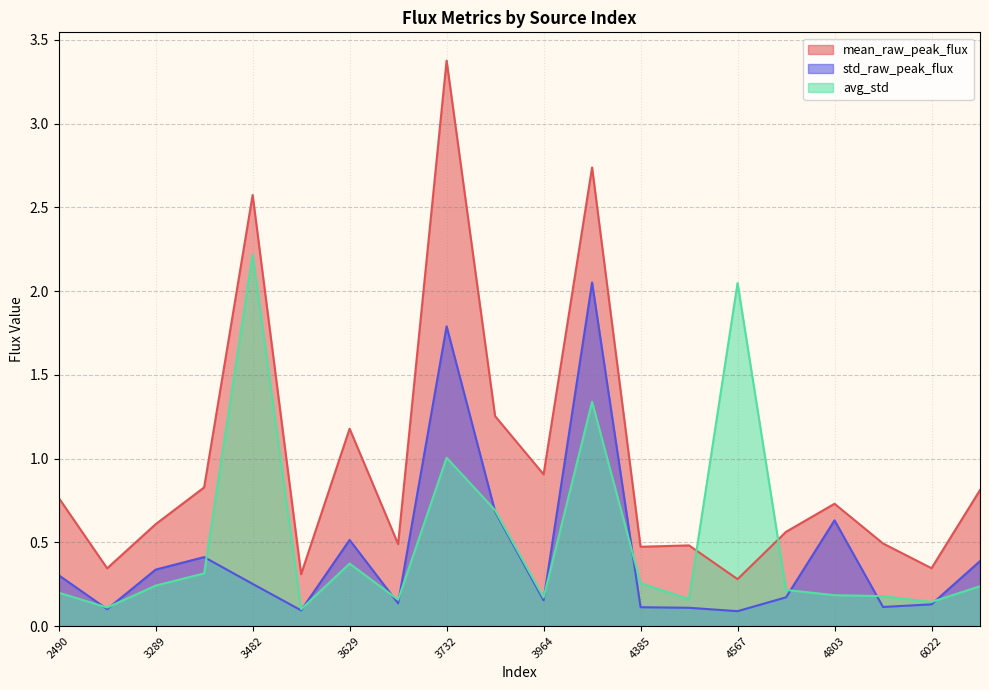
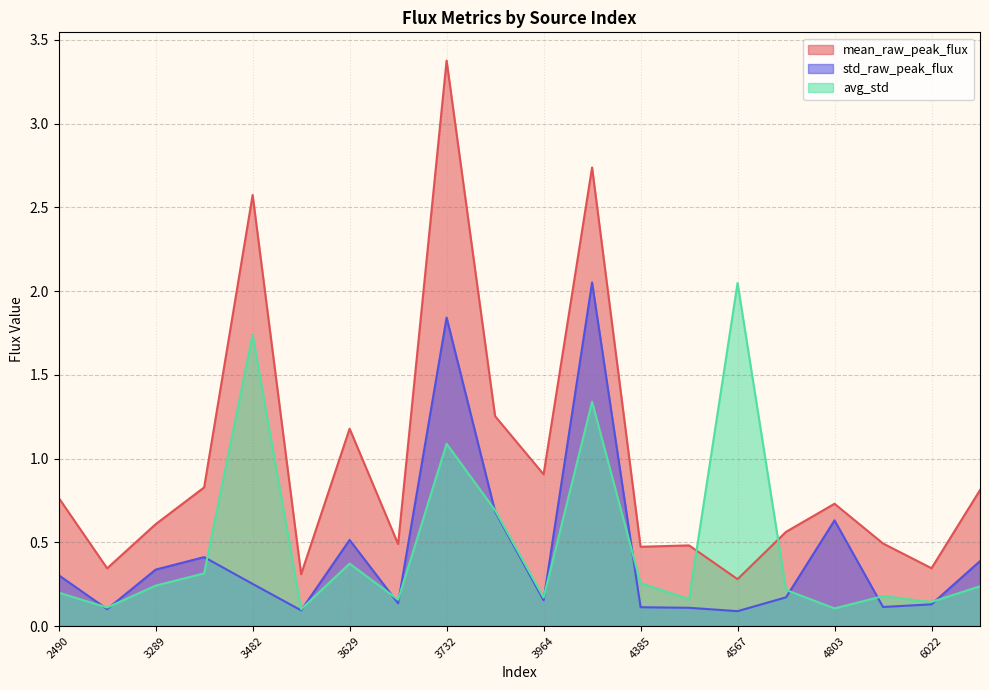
  {
    "mean_raw_peak_flux": {
      "2490": 0.77,
      "3289": 0.61,
      "3482": 2.57,
      "3629": 1.18,
      "3732": 3.38,
      "3964": 0.91,
      "4385": 0.47,
      "4567": 0.28,
      "4803": 0.73,
      "6022": 0.35
    },
    "std_raw_peak_flux": {
      "2490": 0.30,
      "3289": 0.34,
      "3482": 0.25,
      "3629": 0.51,
-     "3732": 1.79,
+     "3732": 1.84,
      "3964": 0.15,
      "4385": 0.11,
      "4567": 0.09,
      "4803": 0.63
    },
    "avg_std": {
      "2490": 0.20,
      "3289": 0.24,
-     "3482": 2.22,
+     "3482": 1.74,
      "3629": 0.37,
-     "3732": 1.01,
+     "3732": 1.09,
      "3964": 0.17,
      "4385": 0.26,
      "4567": 2.05,
-     "4803": 0.18
+     "4803": 0.11
    }
  }
